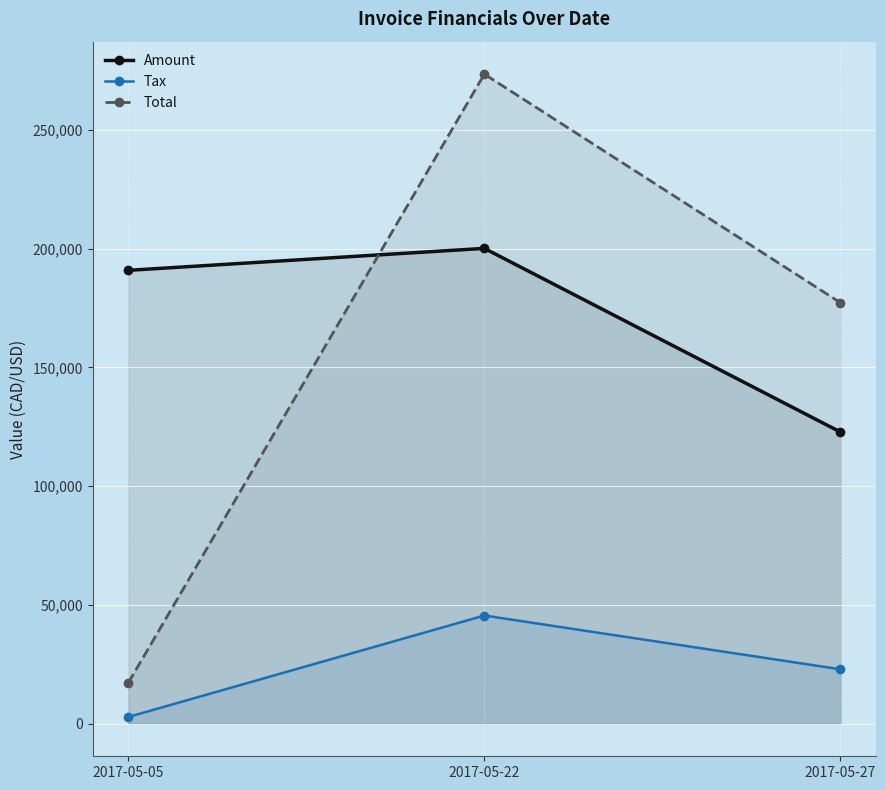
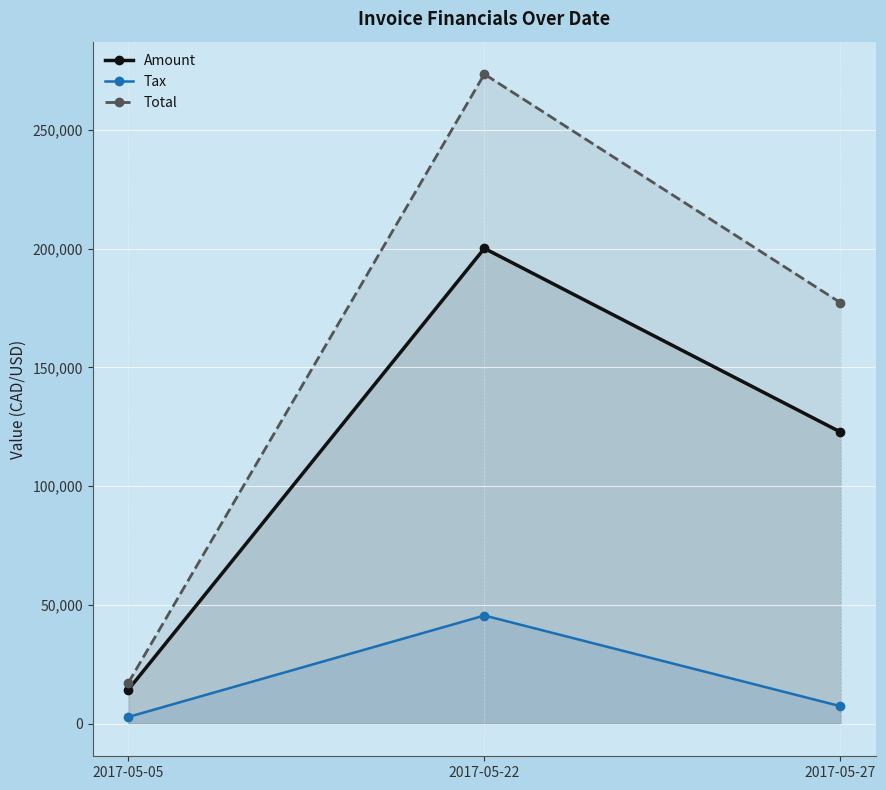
  {
    "Amount": {
-     "2017-05-05": "191,000",
+     "2017-05-05": "14,000",
      "2017-05-22": "200,000",
      "2017-05-27": "123,000"
    },
    "Tax": {
      "2017-05-05": "3,000",
      "2017-05-22": "46,000",
-     "2017-05-27": "23,000"
+     "2017-05-27": "7,000"
    },
    "Total": {
      "2017-05-05": "17,000",
      "2017-05-22": "273,000",
      "2017-05-27": "177,000"
    }
  }
